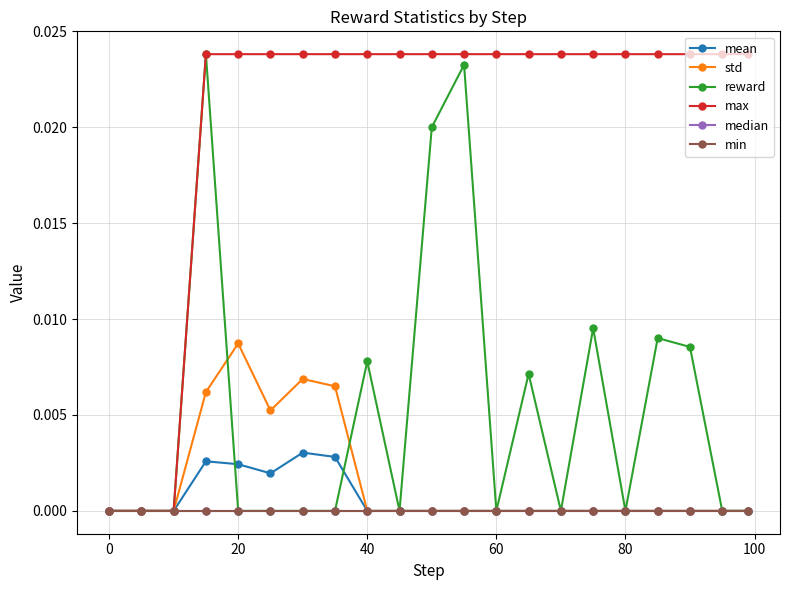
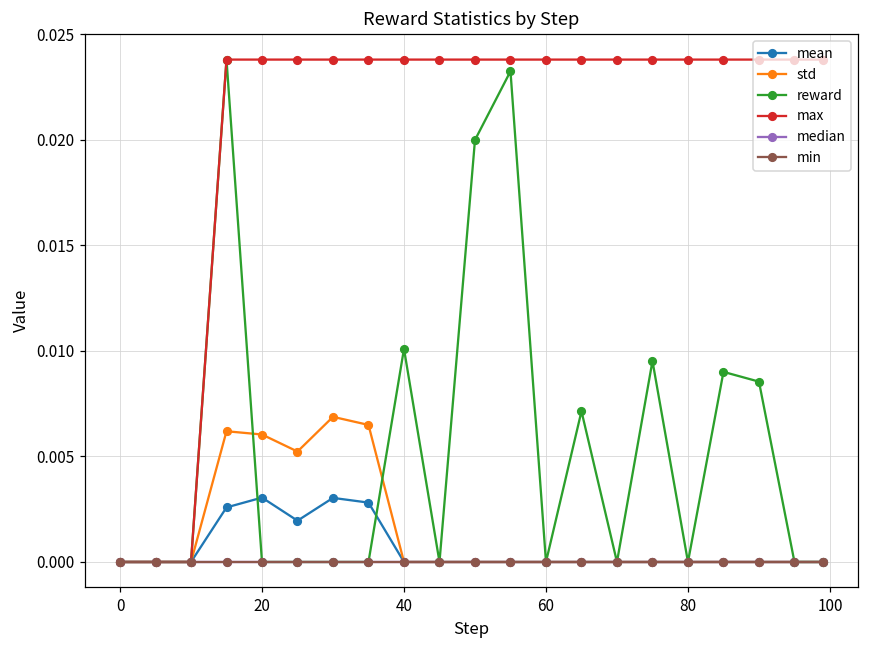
  {
    "mean": {
-     "20": 0.0024
+     "20": 0.0031
    },
    "std": {
-     "20": 0.0087
+     "20": 0.0060
    },
    "reward": {
-     "40": 0.0078
+     "40": 0.0101
    },
    "max": {
      "20": 0.0238,
      "40": 0.0238,
      "60": 0.0238,
      "80": 0.0238
    }
  }
